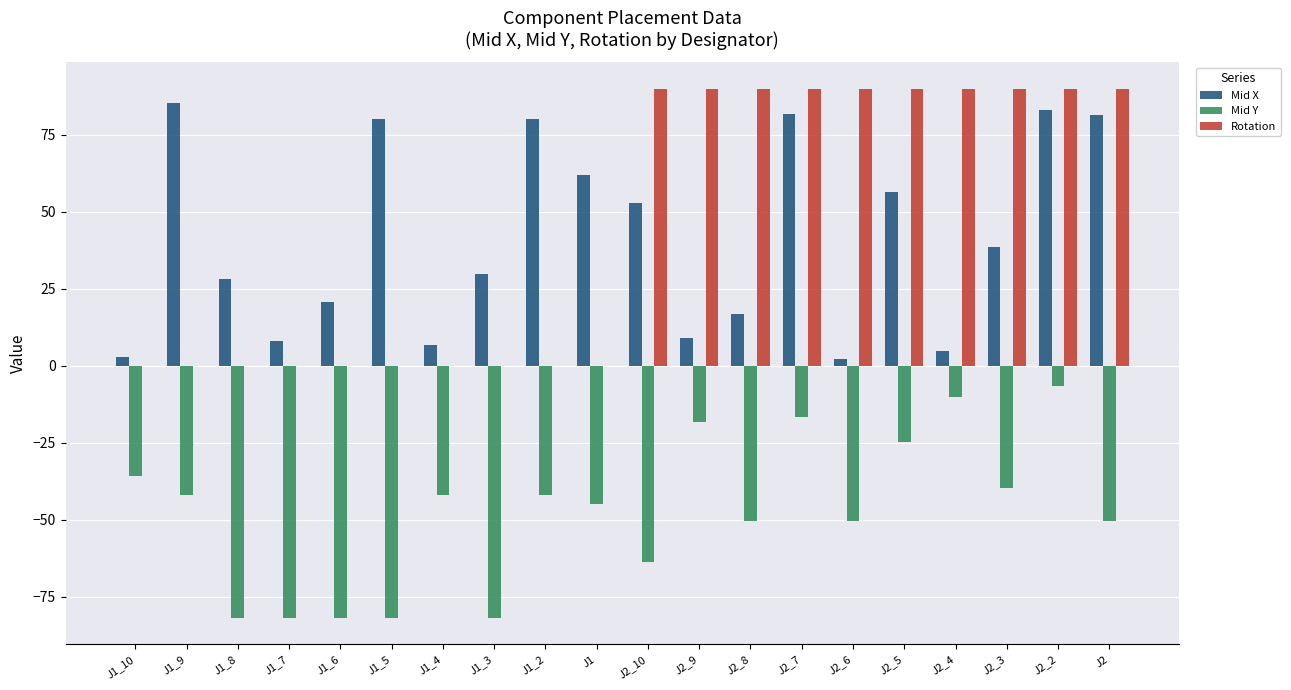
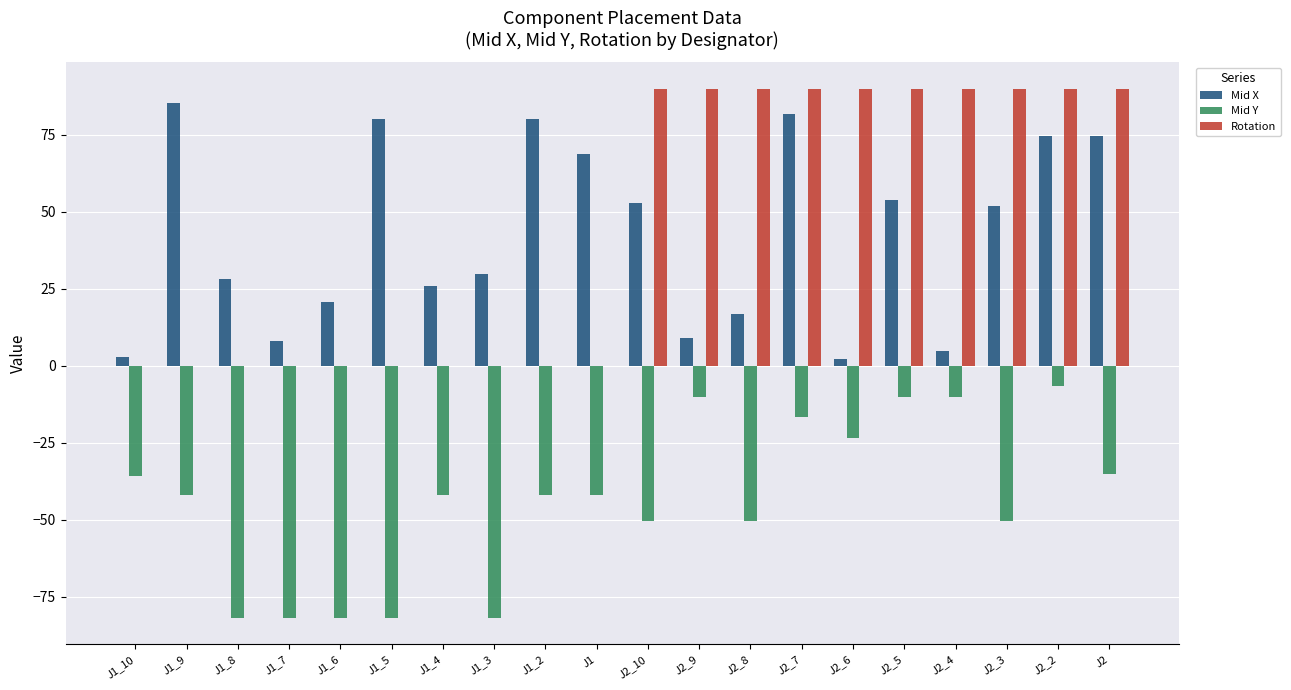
  {
    "Mid X": {
      "J1_10": 3,
      "J1_9": 85,
      "J1_8": 28,
      "J1_7": 8,
      "J1_6": 21,
      "J1_5": 80,
-     "J1_4": 7,
+     "J1_4": 26,
      "J1_3": 30,
      "J1_2": 80,
-     "J1": 62,
+     "J1": 69,
      "J2_10": 53,
      "J2_9": 9,
      "J2_8": 17,
      "J2_7": 82,
      "J2_6": 2,
-     "J2_5": 57,
+     "J2_5": 54,
      "J2_4": 5,
-     "J2_3": 38,
-     "J2_2": 83,
-     "J2": 82
+     "J2_3": 52,
+     "J2_2": 75,
+     "J2": 75
    },
    "Mid Y": {
      "J1_10": -36,
      "J1_9": -42,
      "J1_8": -82,
      "J1_7": -82,
      "J1_6": -82,
      "J1_5": -82,
      "J1_4": -42,
      "J1_3": -82,
      "J1_2": -42,
-     "J1": -45,
-     "J2_10": -64,
-     "J2_9": -18,
+     "J1": -42,
+     "J2_10": -50,
+     "J2_9": -10,
      "J2_8": -50,
      "J2_7": -17,
-     "J2_6": -50,
-     "J2_5": -25,
+     "J2_6": -23,
+     "J2_5": -10,
      "J2_4": -10,
-     "J2_3": -40,
+     "J2_3": -50,
      "J2_2": -6,
-     "J2": -50
+     "J2": -35
    },
    "Rotation": {
      "J1_10": 0,
      "J1_9": 0,
      "J1_8": 0,
      "J1_7": 0,
      "J1_6": 0,
      "J1_5": 0,
      "J1_4": 0,
      "J1_3": 0,
      "J1_2": 0,
      "J1": 0,
      "J2_10": 90,
      "J2_9": 90,
      "J2_8": 90,
      "J2_7": 90,
      "J2_6": 90,
      "J2_5": 90,
      "J2_4": 90,
      "J2_3": 90,
      "J2_2": 90,
      "J2": 90
    }
  }
